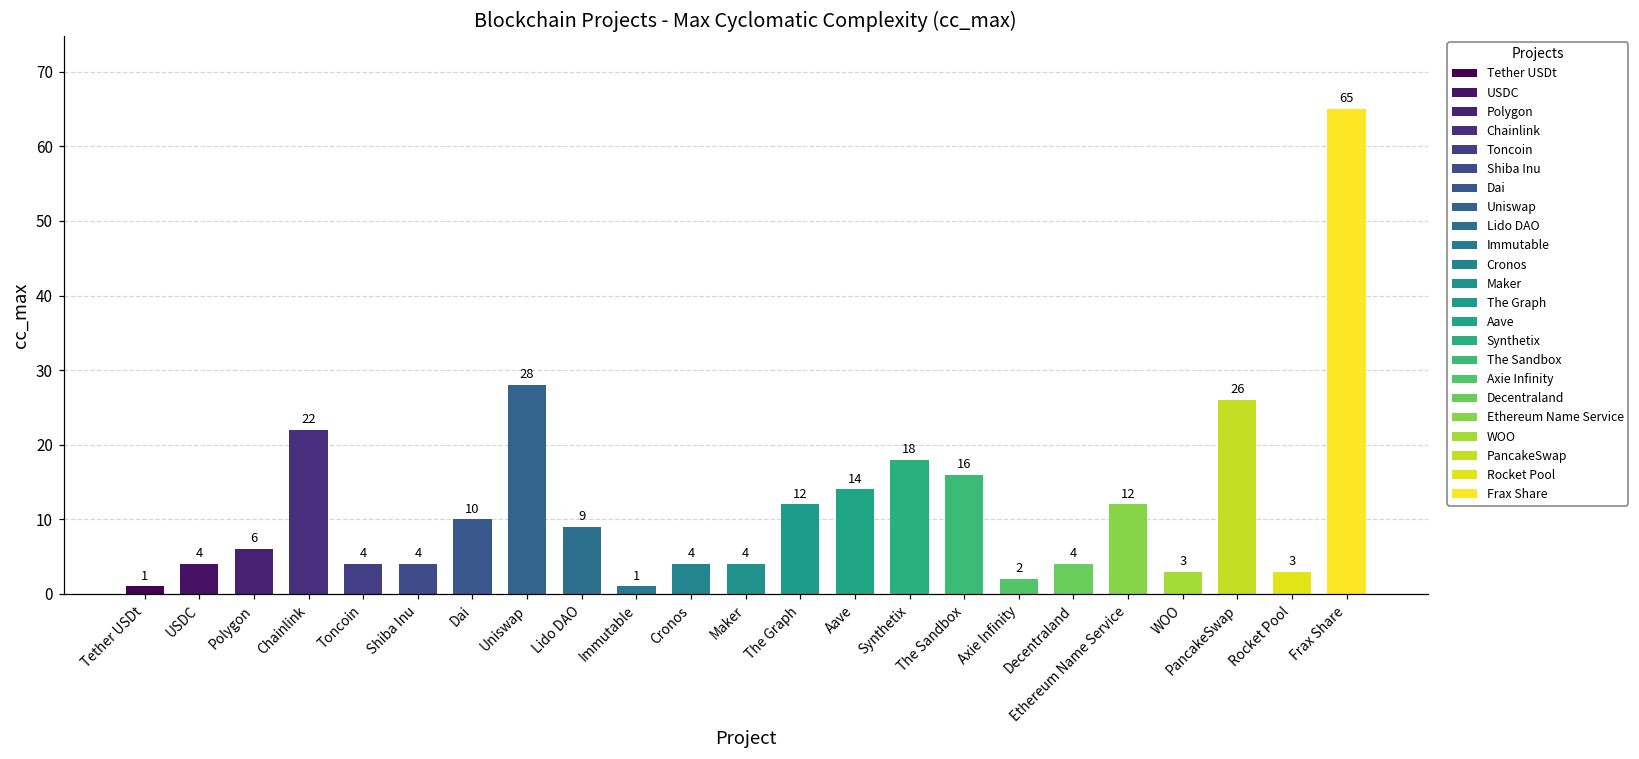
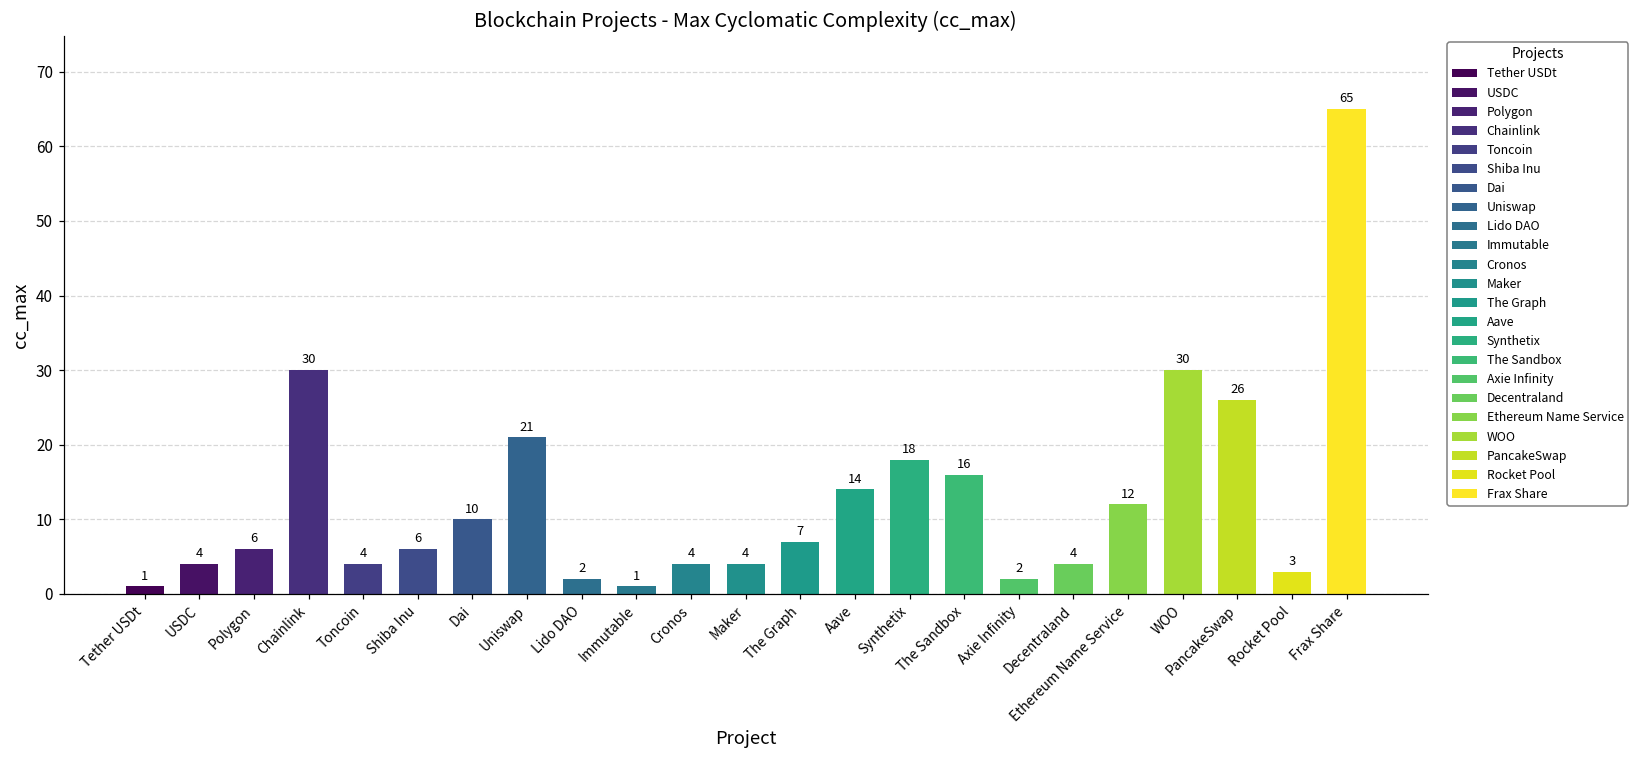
  {
    "Tether USDt": 1,
    "USDC": 4,
    "Polygon": 6,
-   "Chainlink": 22,
+   "Chainlink": 30,
    "Toncoin": 4,
-   "Shiba Inu": 4,
+   "Shiba Inu": 6,
    "Dai": 10,
-   "Uniswap": 28,
-   "Lido DAO": 9,
+   "Uniswap": 21,
+   "Lido DAO": 2,
    "Immutable": 1,
    "Cronos": 4,
    "Maker": 4,
-   "The Graph": 12,
+   "The Graph": 7,
    "Aave": 14,
    "Synthetix": 18,
    "The Sandbox": 16,
    "Axie Infinity": 2,
    "Decentraland": 4,
    "Ethereum Name Service": 12,
-   "WOO": 3,
+   "WOO": 30,
    "PancakeSwap": 26,
    "Rocket Pool": 3,
    "Frax Share": 65
  }
